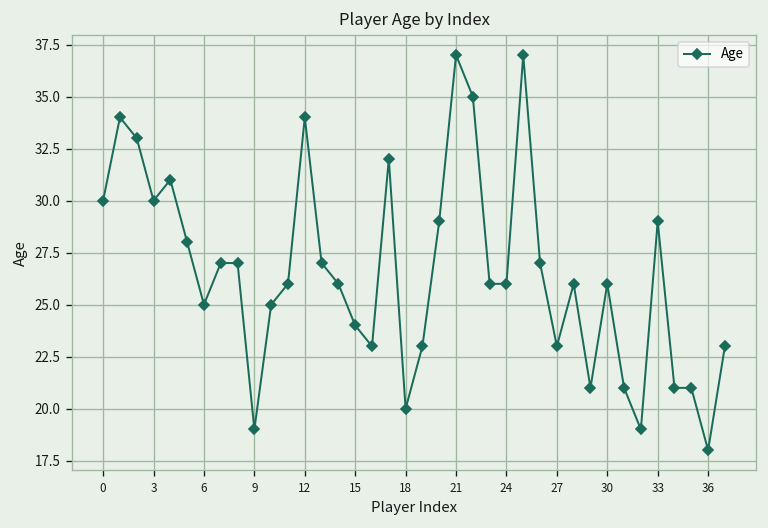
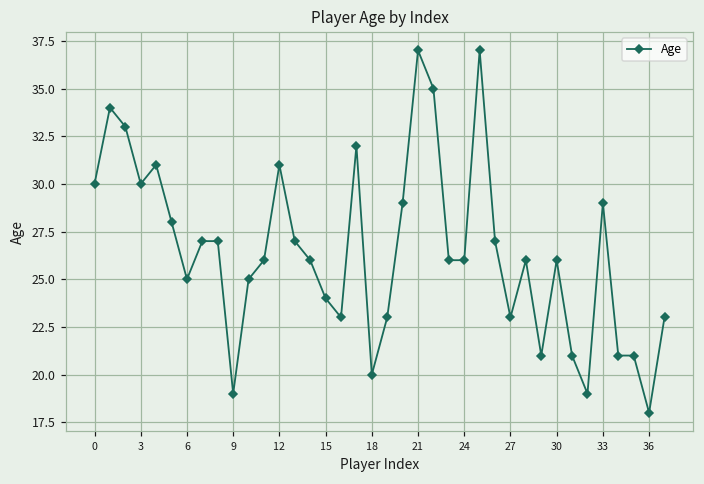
  {
    "0": 30,
    "3": 30,
    "6": 25,
    "9": 19,
-   "12": 34,
+   "12": 31,
    "15": 24,
    "18": 20,
    "21": 37,
    "24": 26,
    "27": 23,
    "30": 26,
    "33": 29,
    "36": 18
  }
